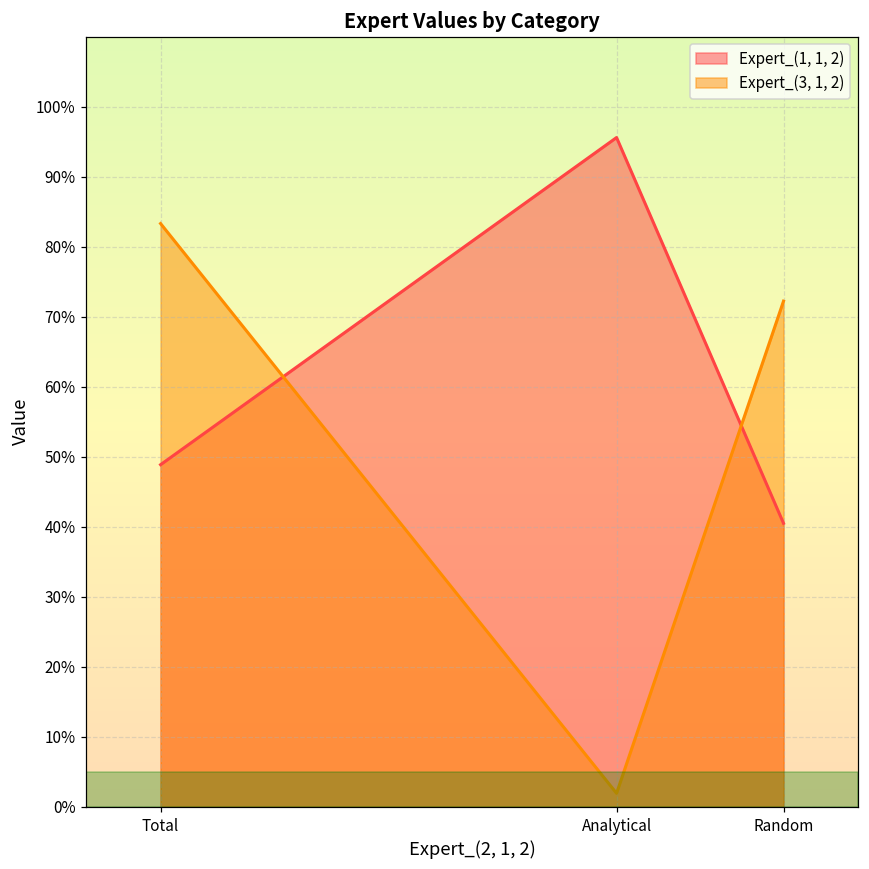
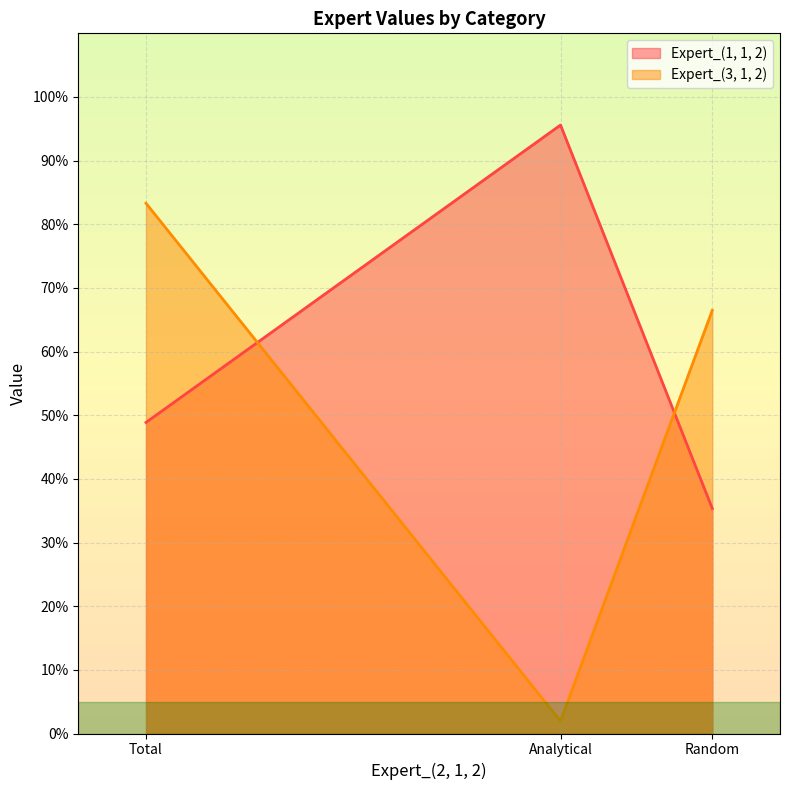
  {
    "Expert_(1, 1, 2)": {
      "Total": "49%",
      "Analytical": "96%",
-     "Random": "40%"
+     "Random": "35%"
    },
    "Expert_(3, 1, 2)": {
      "Total": "83%",
      "Analytical": "2%",
-     "Random": "72%"
+     "Random": "66%"
    }
  }
